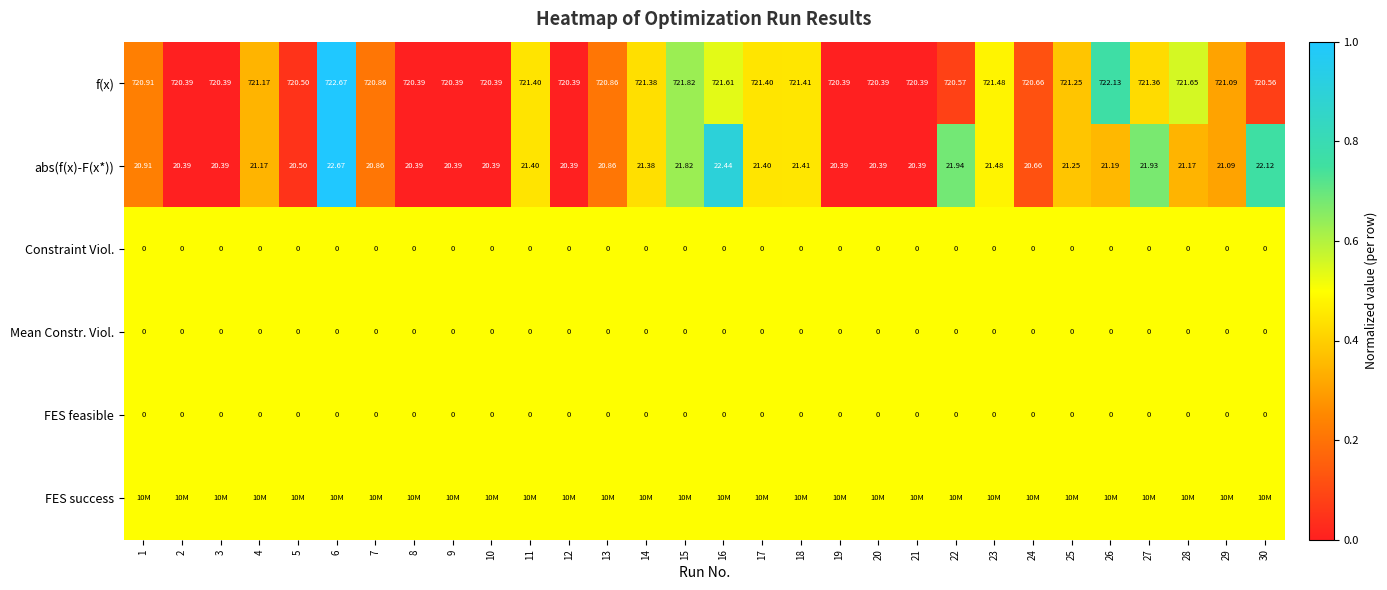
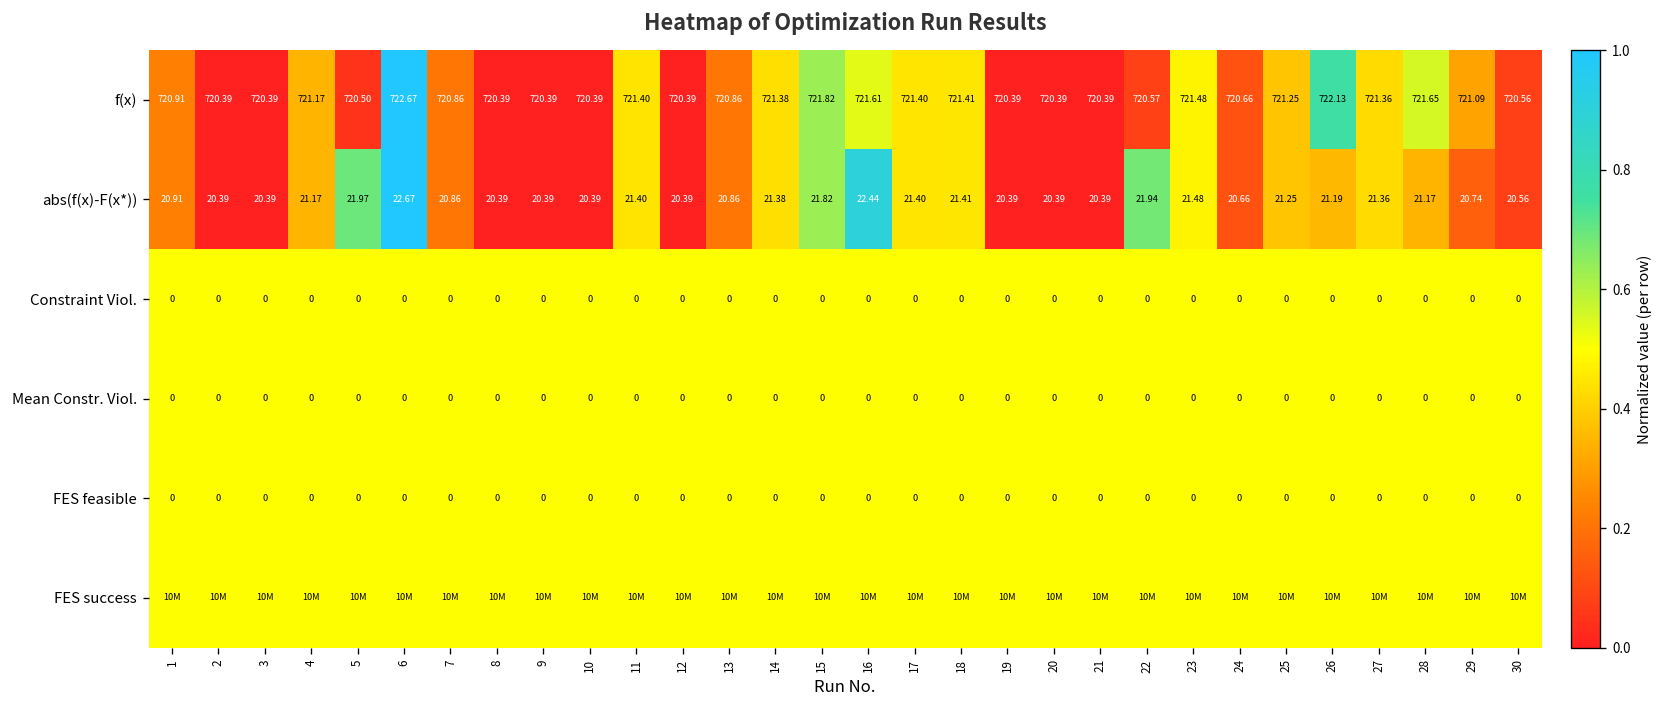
  {
    "f(x)": {
      "1": "720.91",
      "2": "720.39",
      "3": "720.39",
      "4": "721.17",
      "5": "720.50",
      "6": "722.67",
      "7": "720.86",
      "8": "720.39",
      "9": "720.39",
      "10": "720.39",
      "11": "721.40",
      "12": "720.39",
      "13": "720.86",
      "14": "721.38",
      "15": "721.82",
      "16": "721.61",
      "17": "721.40",
      "18": "721.41",
      "19": "720.39",
      "20": "720.39",
      "21": "720.39",
      "22": "720.57",
      "23": "721.48",
      "24": "720.66",
      "25": "721.25",
      "26": "722.13",
      "27": "721.36",
      "28": "721.65",
      "29": "721.09",
      "30": "720.56"
    },
    "abs(f(x)-F(x*))": {
      "1": "20.91",
      "2": "20.39",
      "3": "20.39",
      "4": "21.17",
-     "5": "20.50",
+     "5": "21.97",
      "6": "22.67",
      "7": "20.86",
      "8": "20.39",
      "9": "20.39",
      "10": "20.39",
      "11": "21.40",
      "12": "20.39",
      "13": "20.86",
      "14": "21.38",
      "15": "21.82",
      "16": "22.44",
      "17": "21.40",
      "18": "21.41",
      "19": "20.39",
      "20": "20.39",
      "21": "20.39",
      "22": "21.94",
      "23": "21.48",
      "24": "20.66",
      "25": "21.25",
      "26": "21.19",
-     "27": "21.93",
+     "27": "21.36",
      "28": "21.17",
-     "29": "21.09",
-     "30": "22.12"
+     "29": "20.74",
+     "30": "20.56"
    },
    "Constraint Viol.": {
      "1": "0",
      "2": "0",
      "3": "0",
      "4": "0",
      "5": "0",
      "6": "0",
      "7": "0",
      "8": "0",
      "9": "0",
      "10": "0",
      "11": "0",
      "12": "0",
      "13": "0",
      "14": "0",
      "15": "0",
      "16": "0",
      "17": "0",
      "18": "0",
      "19": "0",
      "20": "0",
      "21": "0",
      "22": "0",
      "23": "0",
      "24": "0",
      "25": "0",
      "26": "0",
      "27": "0",
      "28": "0",
      "29": "0",
      "30": "0"
    },
    "Mean Constr. Viol.": {
      "1": "0",
      "2": "0",
      "3": "0",
      "4": "0",
      "5": "0",
      "6": "0",
      "7": "0",
      "8": "0",
      "9": "0",
      "10": "0",
      "11": "0",
      "12": "0",
      "13": "0",
      "14": "0",
      "15": "0",
      "16": "0",
      "17": "0",
      "18": "0",
      "19": "0",
      "20": "0",
      "21": "0",
      "22": "0",
      "23": "0",
      "24": "0",
      "25": "0",
      "26": "0",
      "27": "0",
      "28": "0",
      "29": "0",
      "30": "0"
    },
    "FES feasible": {
      "1": "0",
      "2": "0",
      "3": "0",
      "4": "0",
      "5": "0",
      "6": "0",
      "7": "0",
      "8": "0",
      "9": "0",
      "10": "0",
      "11": "0",
      "12": "0",
      "13": "0",
      "14": "0",
      "15": "0",
      "16": "0",
      "17": "0",
      "18": "0",
      "19": "0",
      "20": "0",
      "21": "0",
      "22": "0",
      "23": "0",
      "24": "0",
      "25": "0",
      "26": "0",
      "27": "0",
      "28": "0",
      "29": "0",
      "30": "0"
    },
    "FES success": {
      "1": "10M",
      "2": "10M",
      "3": "10M",
      "4": "10M",
      "5": "10M",
      "6": "10M",
      "7": "10M",
      "8": "10M",
      "9": "10M",
      "10": "10M",
      "11": "10M",
      "12": "10M",
      "13": "10M",
      "14": "10M",
      "15": "10M",
      "16": "10M",
      "17": "10M",
      "18": "10M",
      "19": "10M",
      "20": "10M",
      "21": "10M",
      "22": "10M",
      "23": "10M",
      "24": "10M",
      "25": "10M",
      "26": "10M",
      "27": "10M",
      "28": "10M",
      "29": "10M",
      "30": "10M"
    }
  }
